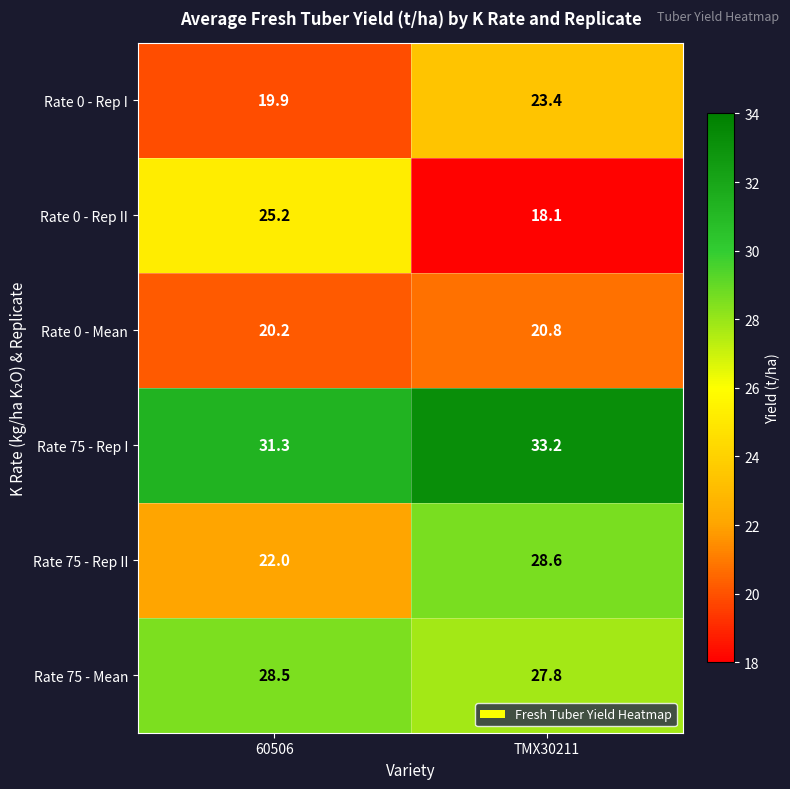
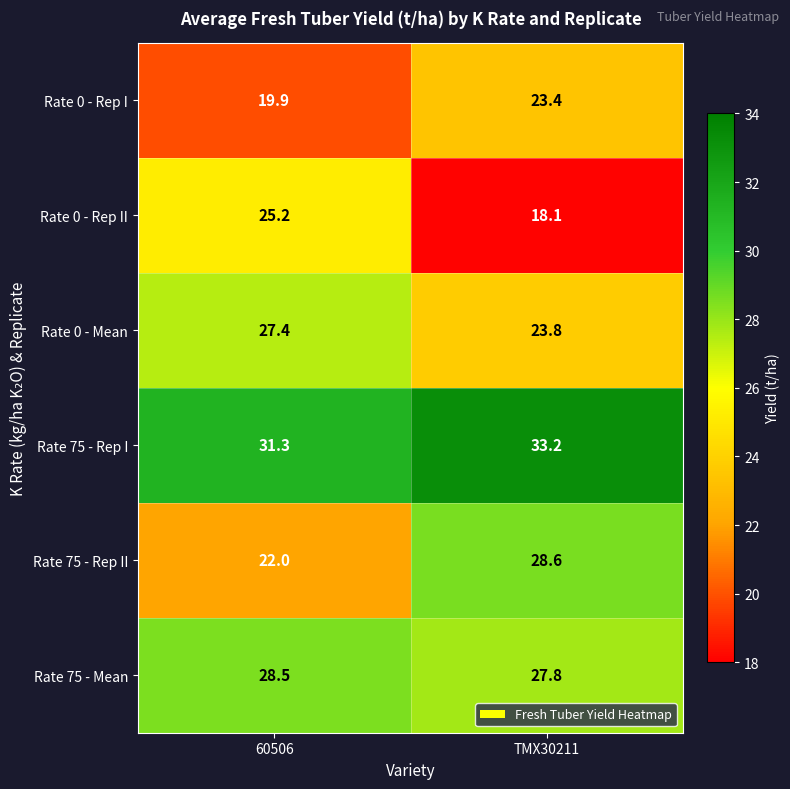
  {
    "Rate 0 - Rep I": {
      "60506": 19.9,
      "TMX30211": 23.4
    },
    "Rate 0 - Rep II": {
      "60506": 25.2,
      "TMX30211": 18.1
    },
    "Rate 0 - Mean": {
-     "60506": 20.2,
-     "TMX30211": 20.8
+     "60506": 27.4,
+     "TMX30211": 23.8
    },
    "Rate 75 - Rep I": {
      "60506": 31.3,
      "TMX30211": 33.2
    },
    "Rate 75 - Rep II": {
      "60506": 22.0,
      "TMX30211": 28.6
    },
    "Rate 75 - Mean": {
      "60506": 28.5,
      "TMX30211": 27.8
    }
  }
